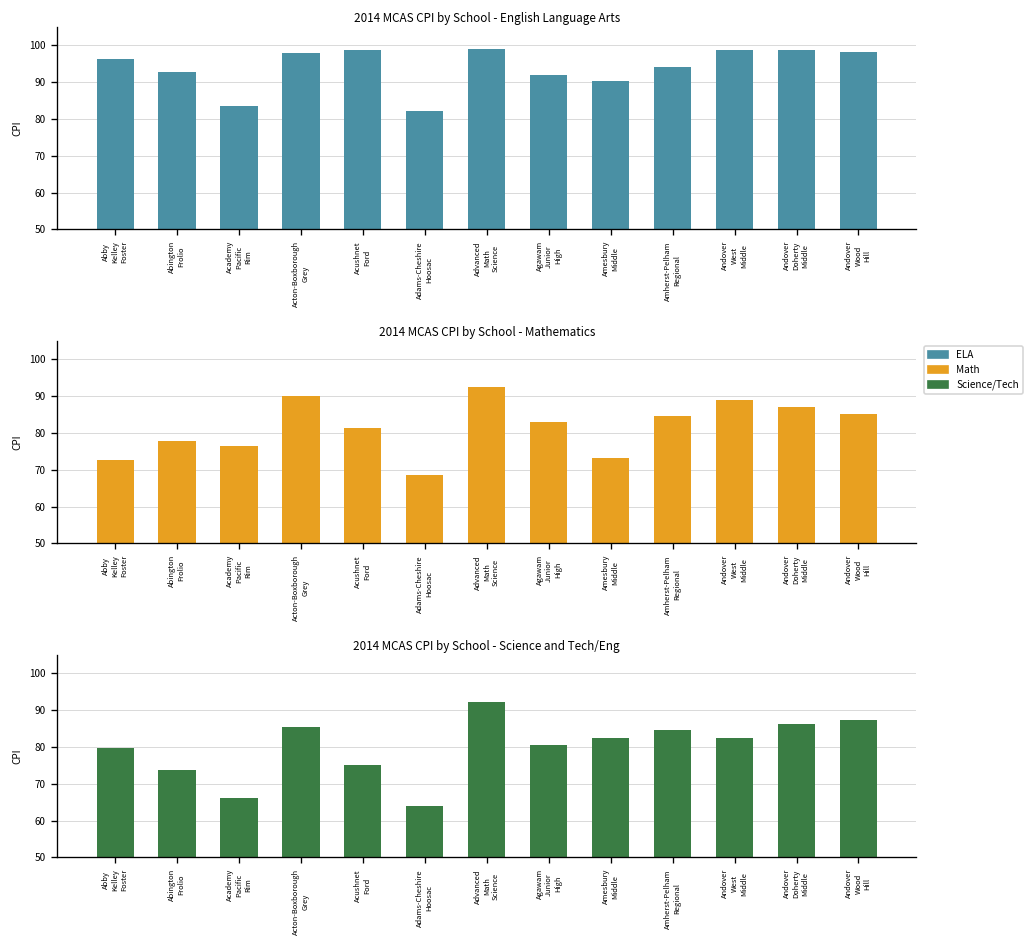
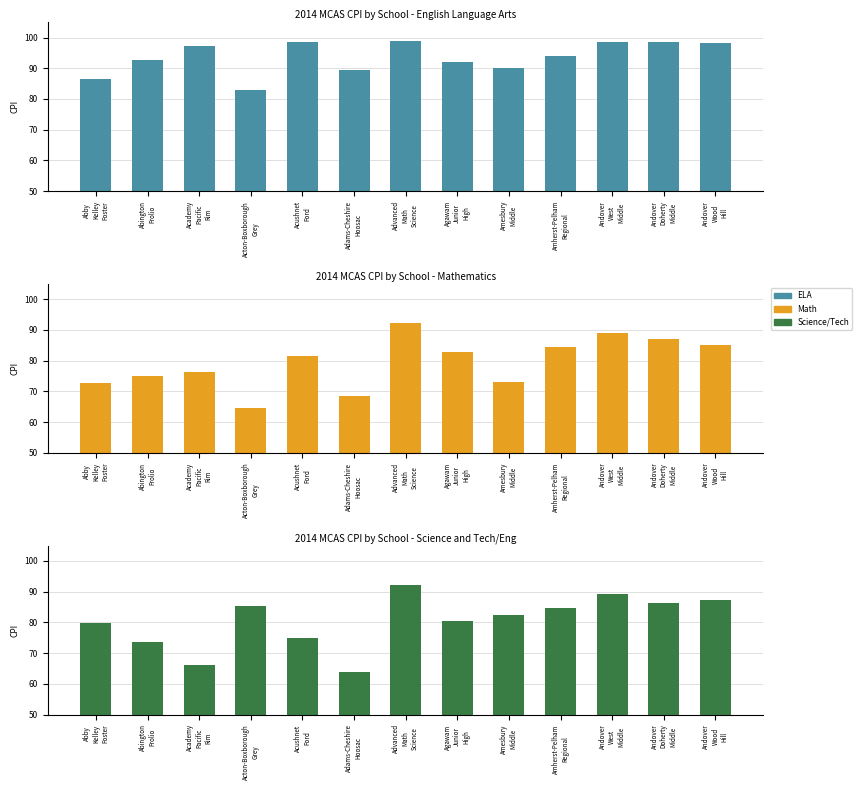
  {
    "2014 MCAS CPI by School - English Language Arts": {
-     "Abby Kelley Foster": 96,
+     "Abby Kelley Foster": 87,
      "Abington Frolio": 93,
-     "Academy Pacific Rim": 84,
-     "Acton-Boxborough Grey": 98,
+     "Academy Pacific Rim": 97,
+     "Acton-Boxborough Grey": 83,
      "Acushnet Ford": 99,
-     "Adams-Cheshire Hoosac": 82,
+     "Adams-Cheshire Hoosac": 89,
      "Advanced Math Science": 99,
      "Agawam Junior High": 92,
      "Amesbury Middle": 90,
      "Amherst-Pelham Regional": 94,
      "Andover West Middle": 99,
      "Andover Doherty Middle": 99,
      "Andover Wood Hill": 98
    },
    "2014 MCAS CPI by School - Mathematics": {
      "Abby Kelley Foster": 73,
-     "Abington Frolio": 78,
+     "Abington Frolio": 75,
      "Academy Pacific Rim": 76,
-     "Acton-Boxborough Grey": 90,
+     "Acton-Boxborough Grey": 65,
      "Acushnet Ford": 81,
      "Adams-Cheshire Hoosac": 69,
      "Advanced Math Science": 92,
      "Agawam Junior High": 83,
      "Amesbury Middle": 73,
      "Amherst-Pelham Regional": 85,
      "Andover West Middle": 89,
      "Andover Doherty Middle": 87,
      "Andover Wood Hill": 85
    },
    "2014 MCAS CPI by School - Science and Tech/Eng": {
      "Abby Kelley Foster": 80,
      "Abington Frolio": 74,
      "Academy Pacific Rim": 66,
      "Acton-Boxborough Grey": 85,
      "Acushnet Ford": 75,
      "Adams-Cheshire Hoosac": 64,
      "Advanced Math Science": 92,
      "Agawam Junior High": 80,
      "Amesbury Middle": 82,
      "Amherst-Pelham Regional": 85,
-     "Andover West Middle": 83,
+     "Andover West Middle": 89,
      "Andover Doherty Middle": 86,
      "Andover Wood Hill": 87
    }
  }
